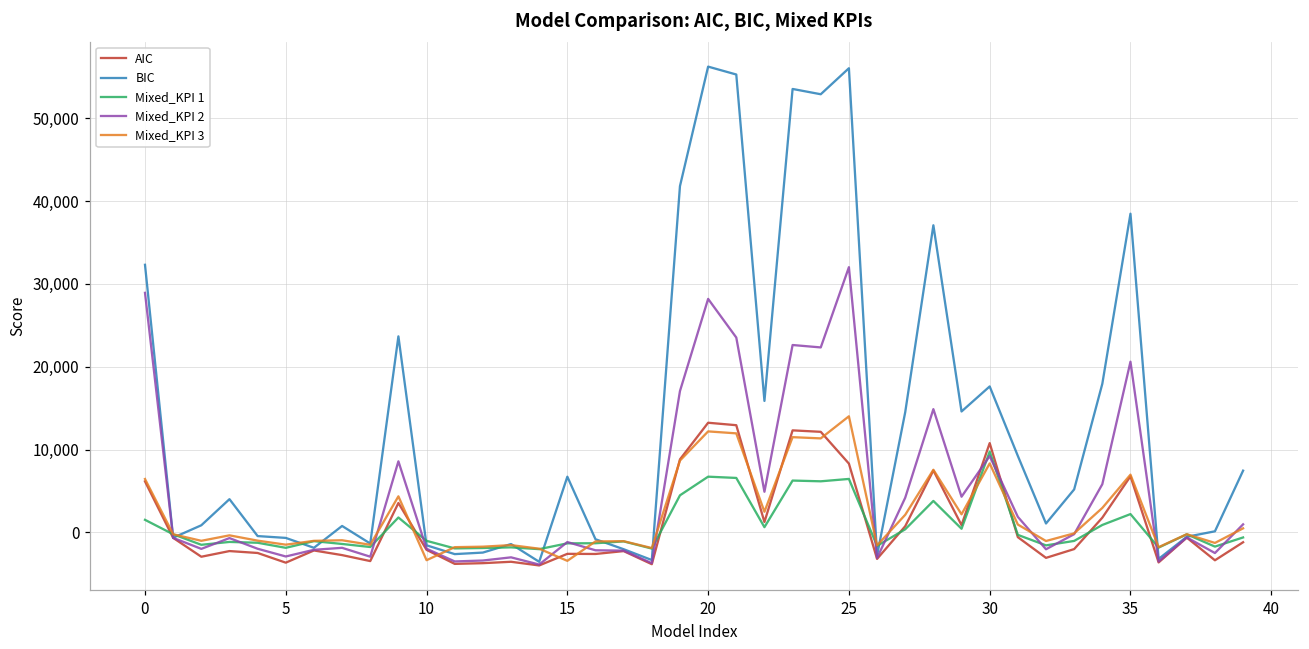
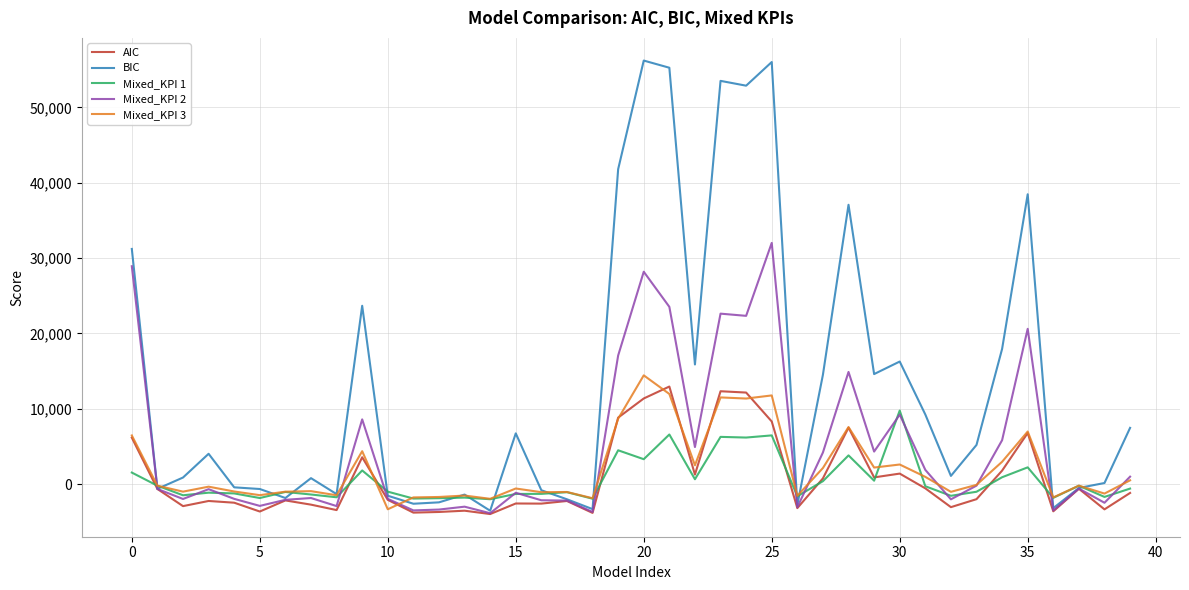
  {
    "AIC": {
      "5": "-4,000",
      "15": "-3,000",
-     "20": "13,000",
+     "20": "11,000",
      "25": "8,000",
-     "30": "11,000"
+     "30": "1,000"
    },
    "BIC": {
-     "0": "32,000",
+     "0": "31,000",
      "5": "-1,000",
      "10": "-2,000",
      "15": "7,000",
      "20": "56,000",
      "25": "56,000",
-     "30": "18,000",
+     "30": "16,000",
      "35": "38,000"
    },
    "Mixed_KPI 1": {
      "0": "2,000",
      "5": "-2,000",
      "10": "-1,000",
-     "20": "7,000",
+     "20": "3,000",
      "25": "6,000",
      "30": "10,000",
      "35": "2,000"
    },
    "Mixed_KPI 2": {
      "0": "29,000",
      "5": "-3,000",
      "20": "28,000",
      "25": "32,000",
      "30": "9,000",
      "35": "21,000"
    },
    "Mixed_KPI 3": {
      "5": "-1,000",
      "10": "-3,000",
-     "15": "-3,000",
-     "20": "12,000",
-     "25": "14,000",
-     "30": "8,000"
+     "15": "-1,000",
+     "20": "14,000",
+     "25": "12,000",
+     "30": "3,000"
    }
  }
